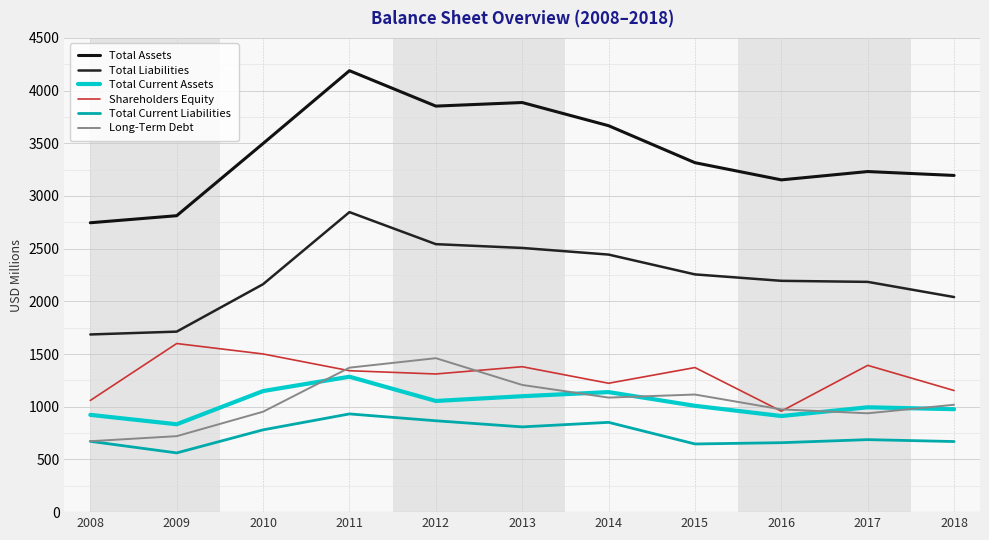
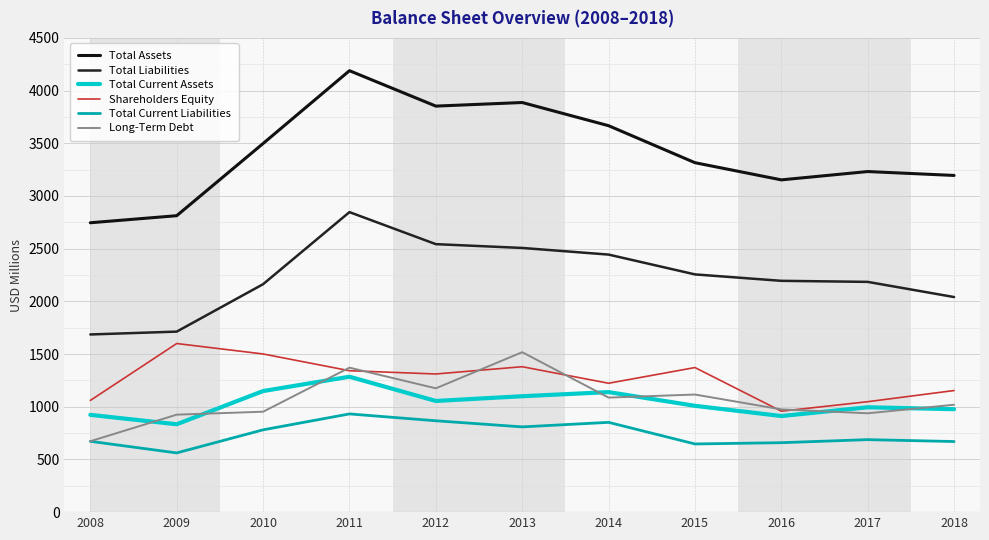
  {
    "Shareholders Equity": {
      "2008": 1060,
      "2009": 1600,
      "2010": 1500,
      "2011": 1340,
      "2012": 1310,
      "2013": 1380,
      "2014": 1220,
      "2015": 1370,
-     "2017": 1390,
+     "2017": 1050,
      "2018": 1150
    },
    "Long-Term Debt": {
-     "2009": 720,
+     "2009": 930,
      "2010": 950,
      "2011": 1370,
-     "2012": 1460,
-     "2013": 1210,
+     "2012": 1180,
+     "2013": 1520,
      "2014": 1090,
      "2015": 1120,
      "2017": 940,
      "2018": 1020
    }
  }
